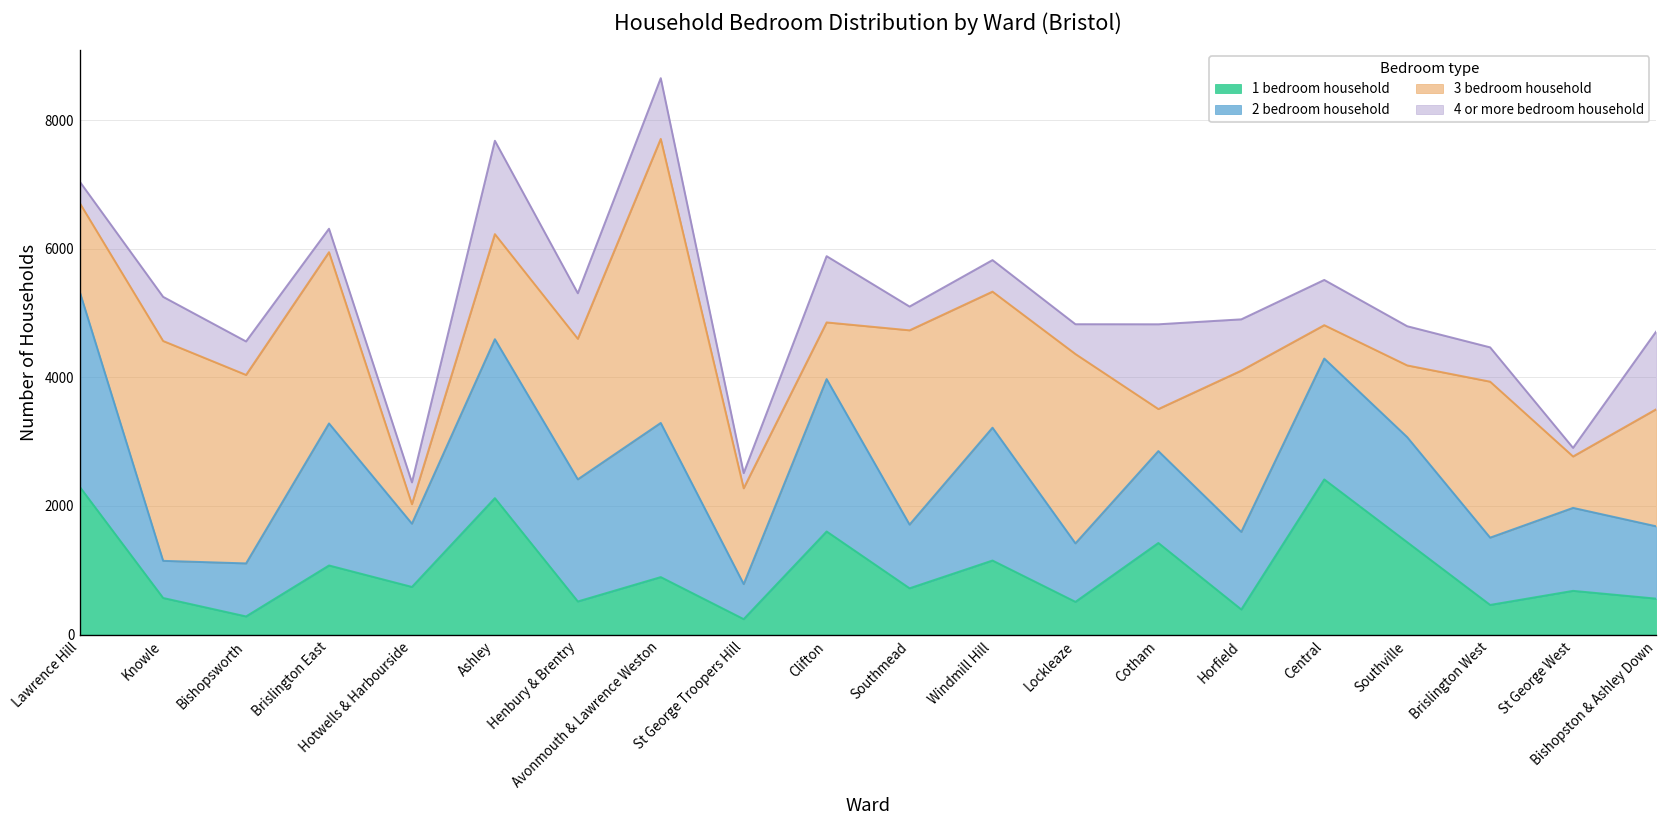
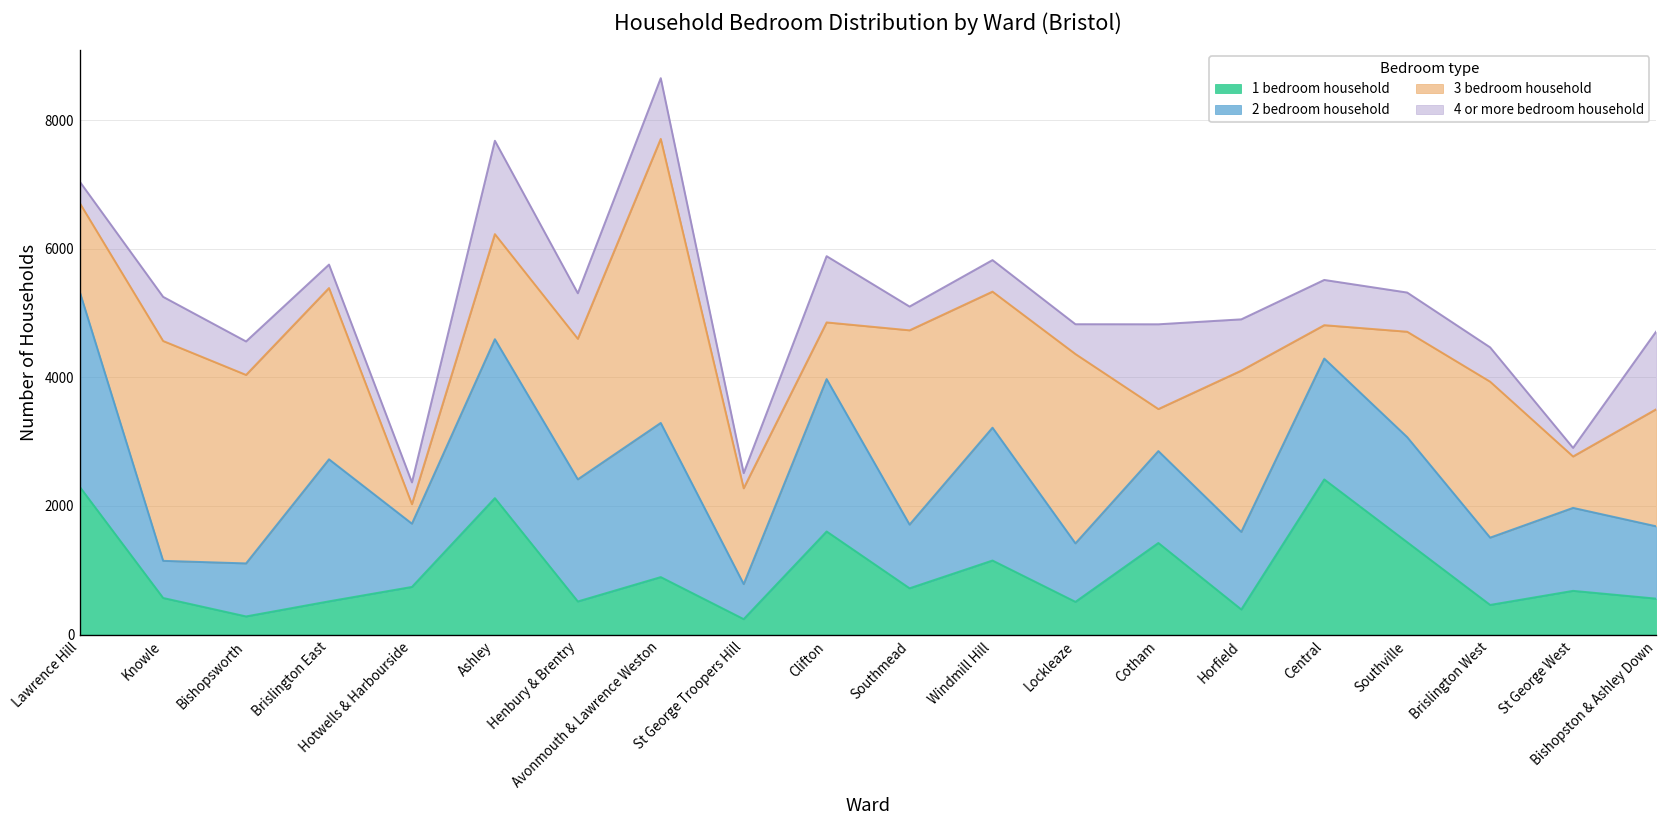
  {
    "1 bedroom household": {
      "Lawrence Hill": 2300,
      "Knowle": 600,
      "Bishopsworth": 300,
-     "Brislington East": 1100,
+     "Brislington East": 500,
      "Hotwells & Harbourside": 700,
      "Ashley": 2100,
      "Henbury & Brentry": 500,
      "Avonmouth & Lawrence Weston": 900,
      "St George Troopers Hill": 200,
      "Clifton": 1600,
      "Southmead": 700,
      "Windmill Hill": 1200,
      "Lockleaze": 500,
      "Cotham": 1400,
      "Horfield": 400,
      "Central": 2400,
      "Southville": 1400,
      "Brislington West": 500,
      "St George West": 700,
      "Bishopston & Ashley Down": 600
    },
    "2 bedroom household": {
      "Lawrence Hill": 3000,
      "Knowle": 600,
      "Bishopsworth": 800,
      "Brislington East": 2200,
      "Hotwells & Harbourside": 1000,
      "Ashley": 2500,
      "Henbury & Brentry": 1900,
      "Avonmouth & Lawrence Weston": 2400,
      "St George Troopers Hill": 500,
      "Clifton": 2400,
      "Southmead": 1000,
      "Windmill Hill": 2100,
      "Lockleaze": 900,
      "Cotham": 1400,
      "Horfield": 1200,
      "Central": 1900,
      "Southville": 1600,
      "Brislington West": 1000,
      "St George West": 1300,
      "Bishopston & Ashley Down": 1100
    },
    "3 bedroom household": {
      "Lawrence Hill": 1400,
      "Knowle": 3400,
      "Bishopsworth": 2900,
      "Brislington East": 2700,
      "Hotwells & Harbourside": 300,
      "Ashley": 1600,
      "Henbury & Brentry": 2200,
      "Avonmouth & Lawrence Weston": 4400,
      "St George Troopers Hill": 1500,
      "Clifton": 900,
      "Southmead": 3000,
      "Windmill Hill": 2100,
      "Lockleaze": 2900,
      "Cotham": 700,
      "Horfield": 2500,
      "Central": 500,
-     "Southville": 1100,
+     "Southville": 1600,
      "Brislington West": 2400,
      "St George West": 800,
      "Bishopston & Ashley Down": 1800
    },
    "4 or more bedroom household": {
      "Lawrence Hill": 300,
      "Knowle": 700,
      "Bishopsworth": 500,
      "Brislington East": 400,
      "Hotwells & Harbourside": 300,
      "Ashley": 1500,
      "Henbury & Brentry": 700,
      "Avonmouth & Lawrence Weston": 900,
      "St George Troopers Hill": 200,
      "Clifton": 1000,
      "Southmead": 400,
      "Windmill Hill": 500,
      "Lockleaze": 500,
      "Cotham": 1300,
      "Horfield": 800,
      "Central": 700,
      "Southville": 600,
      "Brislington West": 500,
      "St George West": 100,
      "Bishopston & Ashley Down": 1200
    }
  }
